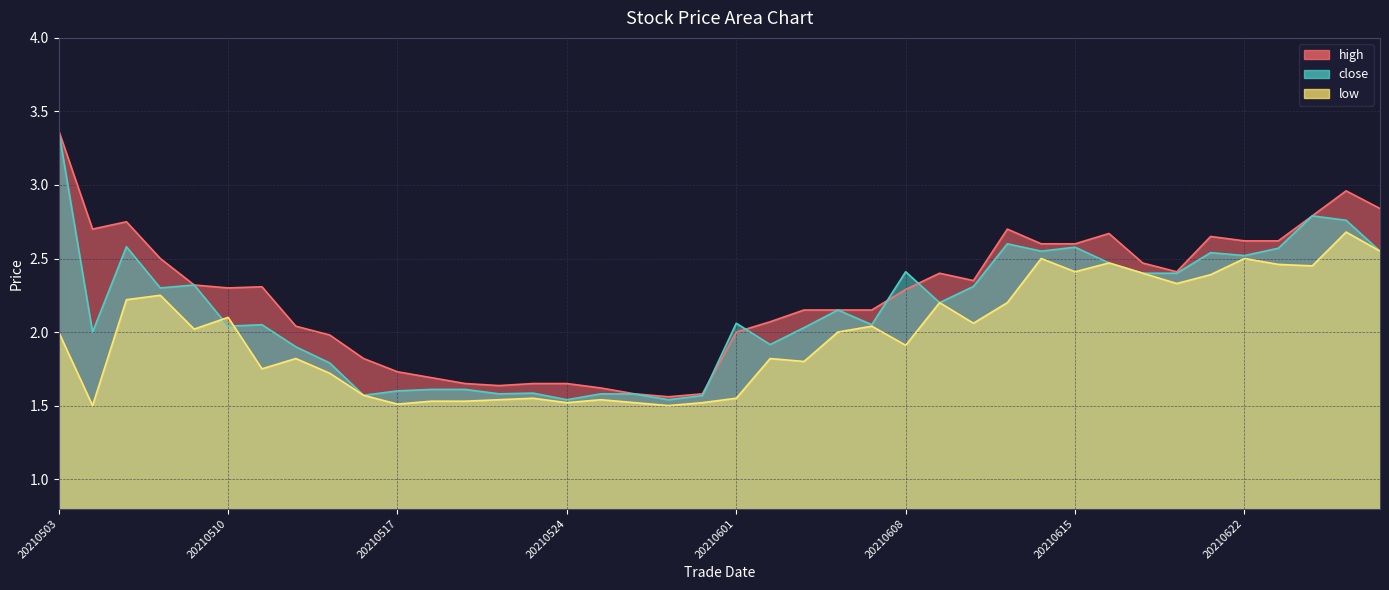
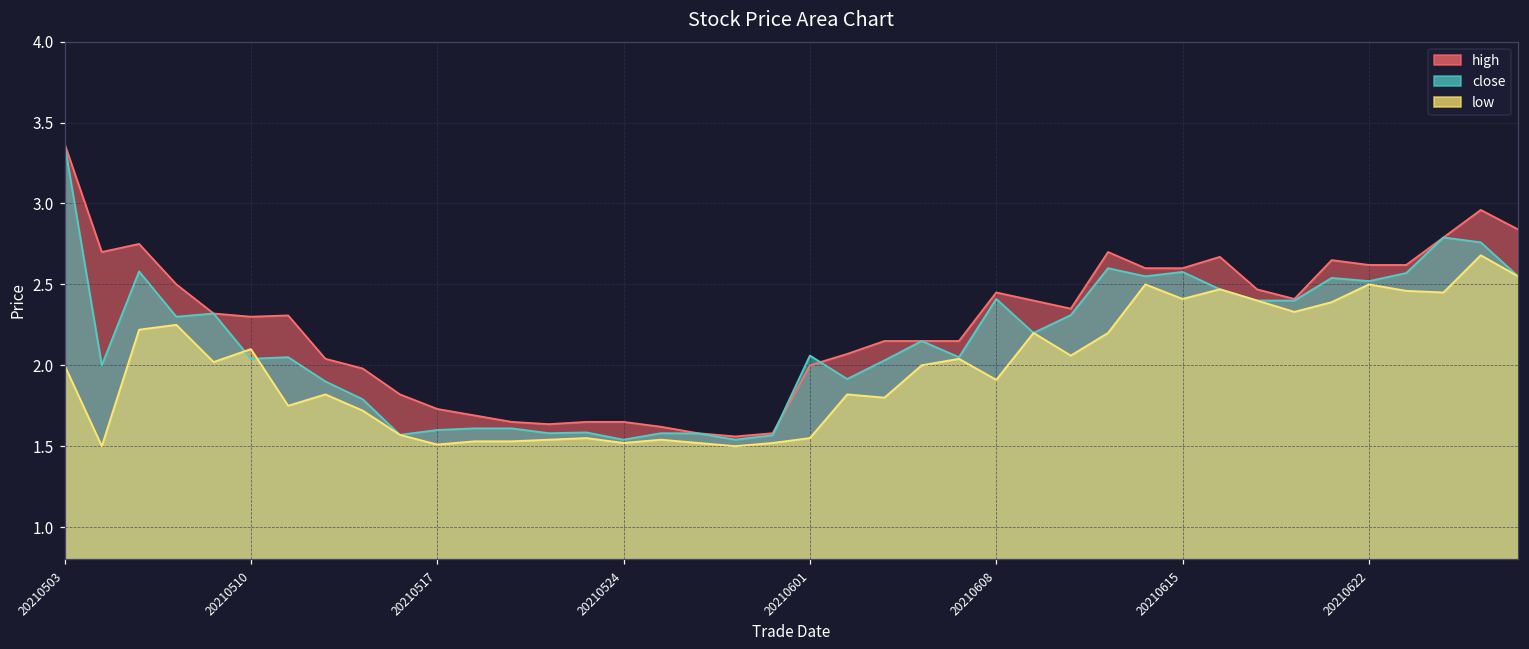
  {
    "high": {
      "20210510": 2.30,
      "20210517": 1.73,
      "20210524": 1.65,
      "20210601": 2.00,
-     "20210608": 2.29,
+     "20210608": 2.45,
      "20210615": 2.60,
      "20210622": 2.62
    },
    "close": {
      "20210510": 2.04,
      "20210517": 1.60,
      "20210524": 1.54,
      "20210601": 2.06,
      "20210608": 2.41,
      "20210615": 2.58,
      "20210622": 2.52
    },
    "low": {
      "20210503": 2.00,
      "20210510": 2.10,
      "20210517": 1.51,
      "20210524": 1.52,
      "20210601": 1.55,
      "20210608": 1.91,
      "20210615": 2.41,
      "20210622": 2.50
    }
  }
